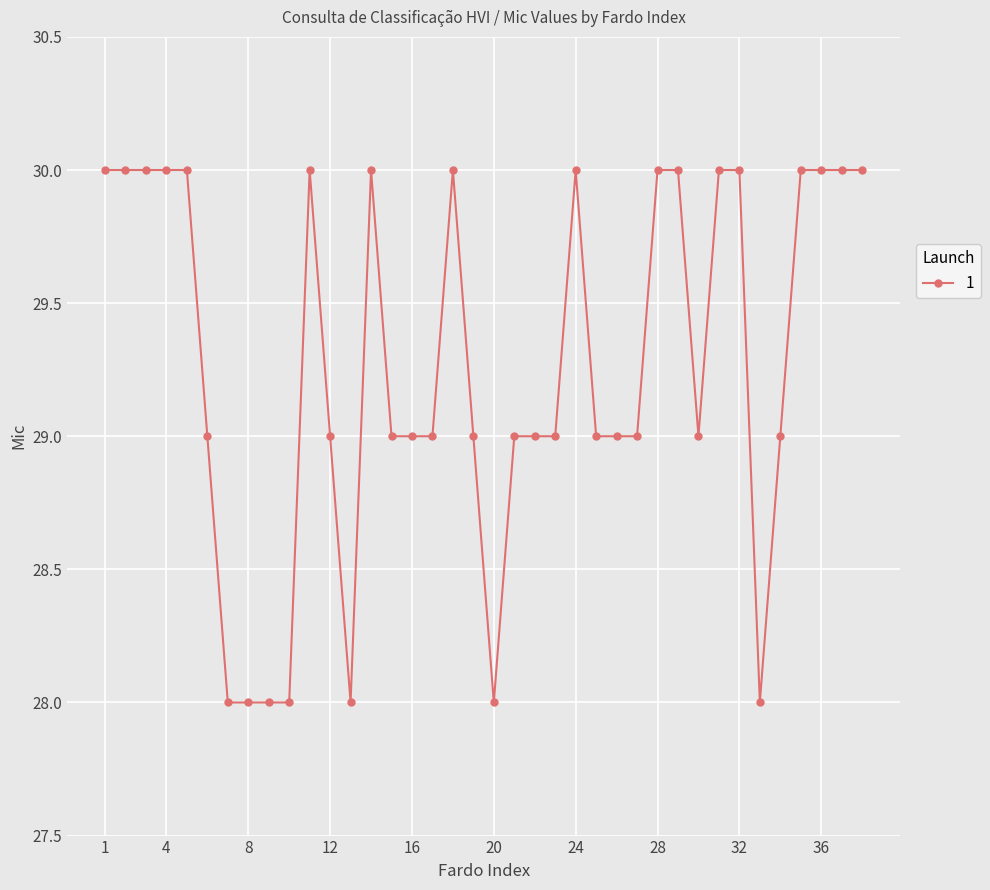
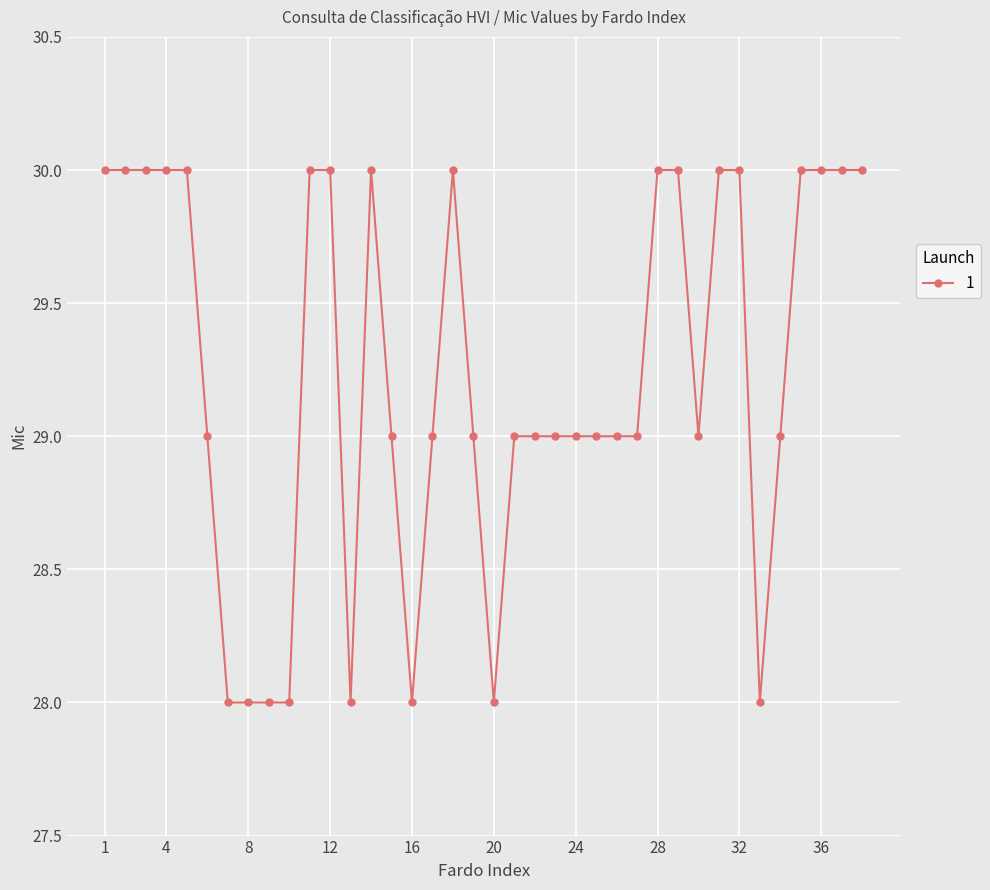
  {
    "1": 30,
    "4": 30,
    "8": 28,
-   "12": 29,
-   "16": 29,
+   "12": 30,
+   "16": 28,
    "20": 28,
-   "24": 30,
+   "24": 29,
    "28": 30,
    "32": 30,
    "36": 30
  }
